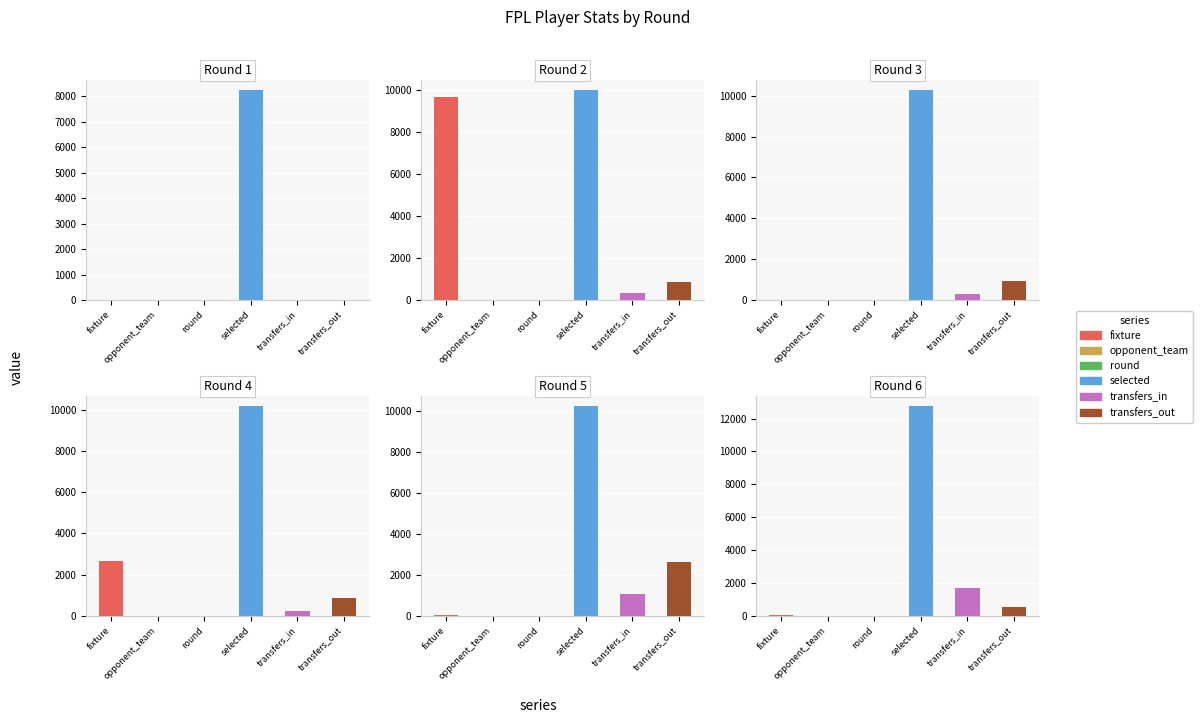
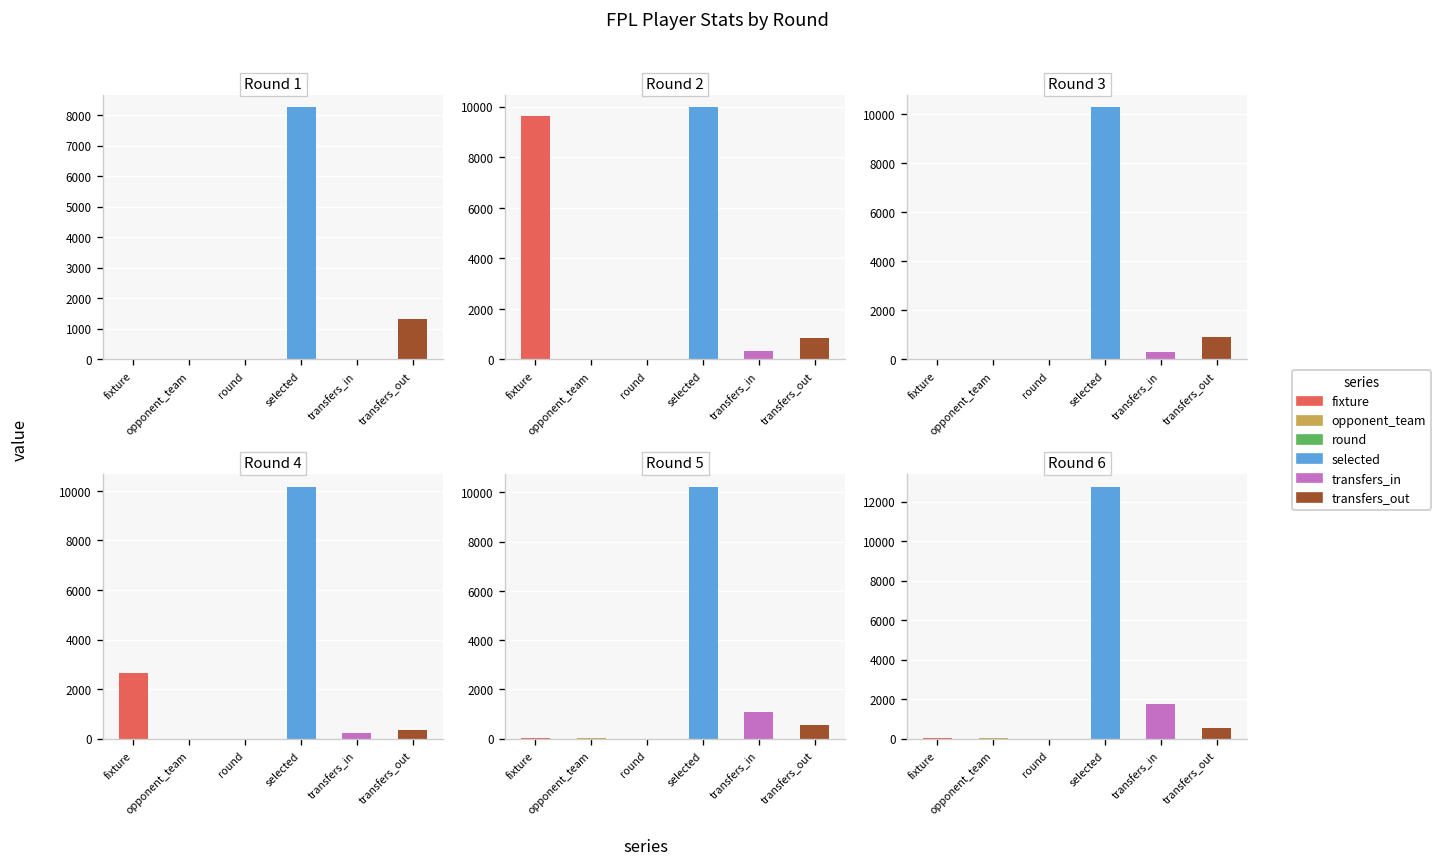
  {
    "Round 1": {
      "selected": 8300,
      "transfers_in": 0,
-     "transfers_out": 0
+     "transfers_out": 1300
    },
    "Round 2": {
      "fixture": 9600,
      "selected": 10000,
      "transfers_in": 300,
      "transfers_out": 900
    },
    "Round 3": {
      "selected": 10300,
      "transfers_in": 300,
      "transfers_out": 900
    },
    "Round 4": {
      "fixture": 2700,
      "selected": 10200,
      "transfers_in": 200,
-     "transfers_out": 900
+     "transfers_out": 300
    },
    "Round 5": {
      "selected": 10200,
      "transfers_in": 1100,
-     "transfers_out": 2600
+     "transfers_out": 500
    },
    "Round 6": {
      "selected": 12800,
      "transfers_in": 1700,
      "transfers_out": 500
    }
  }
